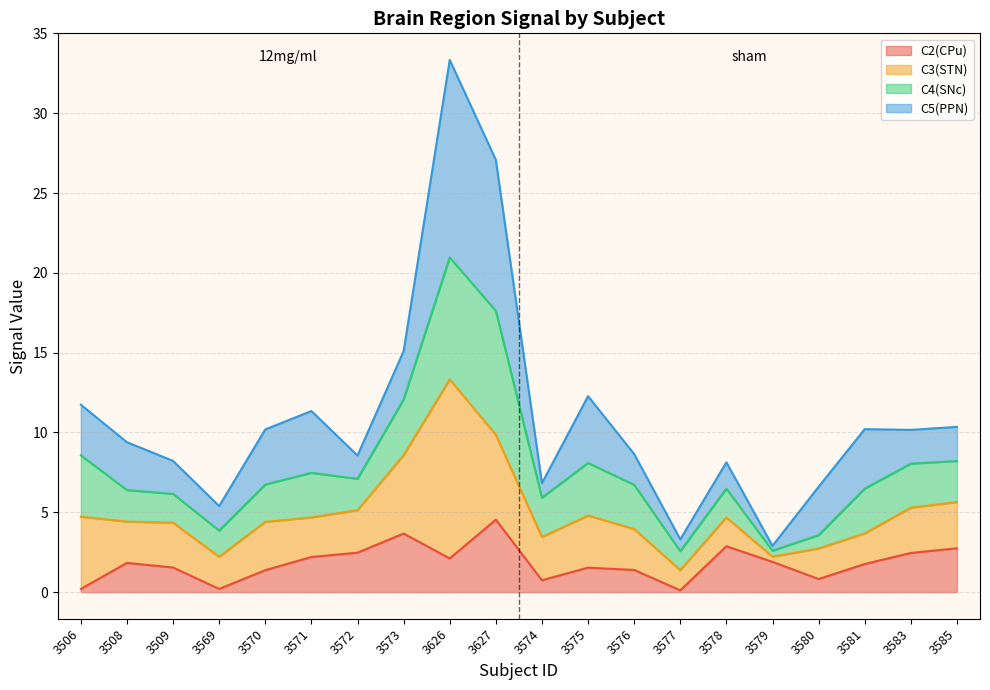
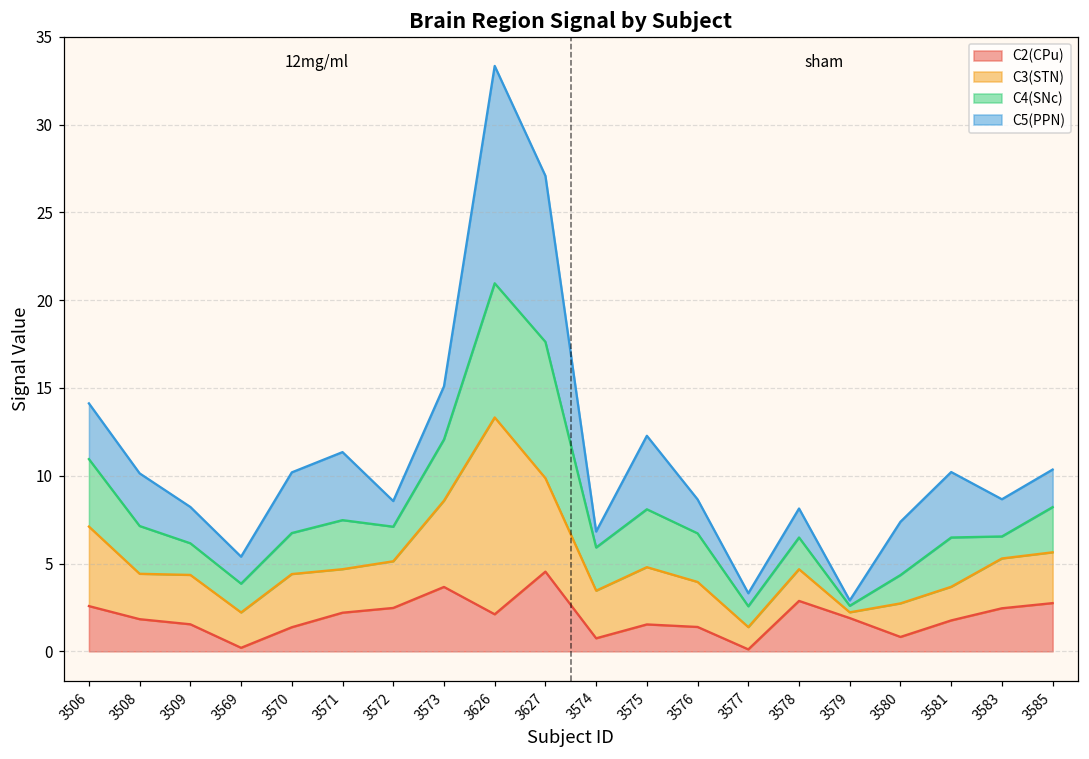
  {
    "C2(CPu)": {
-     "3506": 0.2,
+     "3506": 2.6,
      "3508": 1.8,
      "3509": 1.5,
      "3569": 0.2,
      "3570": 1.4,
      "3571": 2.2,
      "3572": 2.5,
      "3573": 3.7,
      "3626": 2.1,
      "3627": 4.5,
      "3574": 0.7,
      "3575": 1.5,
      "3576": 1.4,
      "3577": 0.1,
      "3578": 2.9,
      "3579": 1.9,
      "3580": 0.8,
      "3581": 1.8,
      "3583": 2.5,
      "3585": 2.7
    },
    "C3(STN)": {
      "3506": 4.5,
      "3508": 2.6,
      "3509": 2.8,
      "3569": 2.0,
      "3570": 3.0,
      "3571": 2.5,
      "3572": 2.7,
      "3573": 4.9,
      "3626": 11.2,
      "3627": 5.3,
      "3574": 2.7,
      "3575": 3.3,
      "3576": 2.6,
      "3577": 1.3,
      "3578": 1.8,
      "3579": 0.3,
      "3580": 1.9,
      "3581": 1.9,
      "3583": 2.8,
      "3585": 2.9
    },
    "C4(SNc)": {
      "3506": 3.8,
-     "3508": 2.0,
+     "3508": 2.7,
      "3509": 1.8,
      "3569": 1.6,
      "3570": 2.3,
      "3571": 2.8,
      "3572": 2.0,
      "3573": 3.5,
      "3626": 7.6,
      "3627": 7.8,
      "3574": 2.5,
      "3575": 3.3,
      "3576": 2.8,
      "3577": 1.2,
      "3578": 1.8,
      "3579": 0.4,
-     "3580": 0.8,
+     "3580": 1.6,
      "3581": 2.8,
-     "3583": 2.8,
+     "3583": 1.3,
      "3585": 2.6
    },
    "C5(PPN)": {
      "3506": 3.2,
      "3508": 3.0,
      "3509": 2.1,
      "3569": 1.5,
      "3570": 3.5,
      "3571": 3.9,
      "3572": 1.5,
      "3573": 3.0,
      "3626": 12.4,
      "3627": 9.5,
      "3574": 0.9,
      "3575": 4.2,
      "3576": 1.9,
      "3577": 0.7,
      "3578": 1.6,
      "3579": 0.3,
      "3580": 3.0,
      "3581": 3.7,
      "3583": 2.1,
      "3585": 2.1
    }
  }
